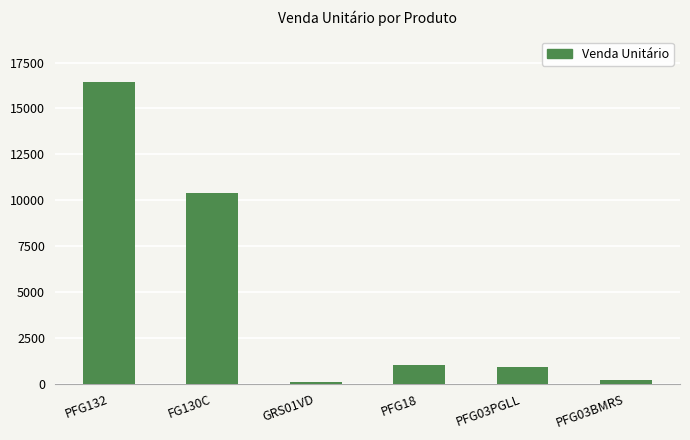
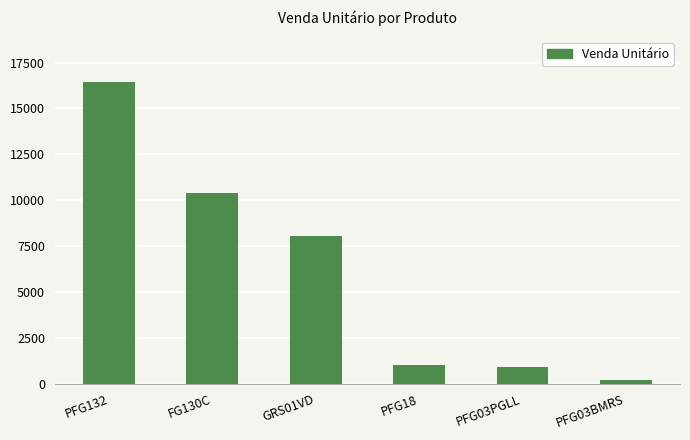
  {
    "PFG132": 16500,
    "FG130C": 10400,
-   "GRS01VD": 100,
+   "GRS01VD": 8000,
    "PFG18": 1000,
    "PFG03PGLL": 900,
    "PFG03BMRS": 200
  }
